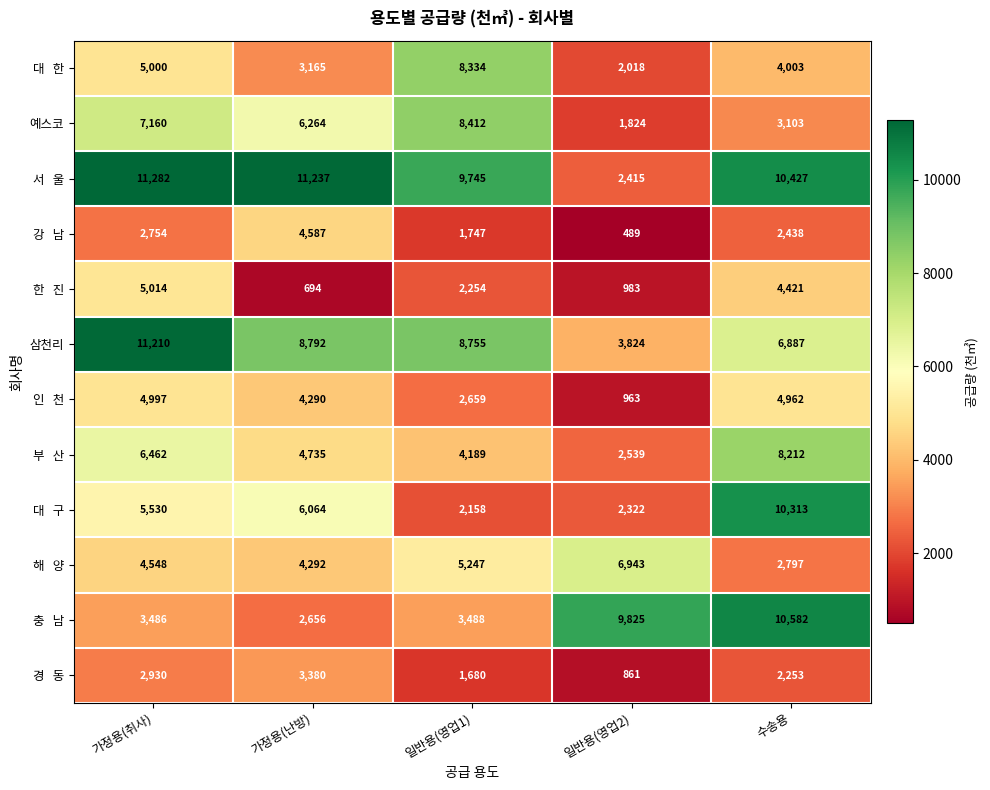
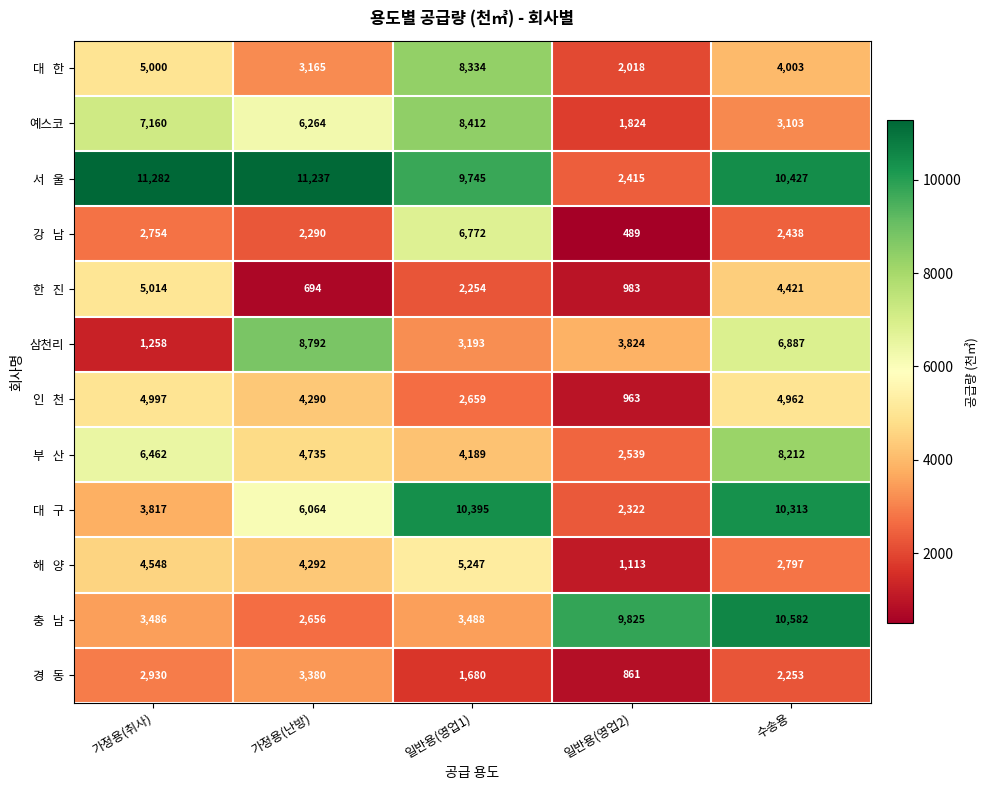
  {
    "대 한": {
      "가정용(취사)": "5,000",
      "가정용(난방)": "3,165",
      "일반용(영업1)": "8,334",
      "일반용(영업2)": "2,018",
      "수송용": "4,003"
    },
    "예스코": {
      "가정용(취사)": "7,160",
      "가정용(난방)": "6,264",
      "일반용(영업1)": "8,412",
      "일반용(영업2)": "1,824",
      "수송용": "3,103"
    },
    "서 울": {
      "가정용(취사)": "11,282",
      "가정용(난방)": "11,237",
      "일반용(영업1)": "9,745",
      "일반용(영업2)": "2,415",
      "수송용": "10,427"
    },
    "강 남": {
      "가정용(취사)": "2,754",
-     "가정용(난방)": "4,587",
-     "일반용(영업1)": "1,747",
+     "가정용(난방)": "2,290",
+     "일반용(영업1)": "6,772",
      "일반용(영업2)": "489",
      "수송용": "2,438"
    },
    "한 진": {
      "가정용(취사)": "5,014",
      "가정용(난방)": "694",
      "일반용(영업1)": "2,254",
      "일반용(영업2)": "983",
      "수송용": "4,421"
    },
    "삼천리": {
-     "가정용(취사)": "11,210",
+     "가정용(취사)": "1,258",
      "가정용(난방)": "8,792",
-     "일반용(영업1)": "8,755",
+     "일반용(영업1)": "3,193",
      "일반용(영업2)": "3,824",
      "수송용": "6,887"
    },
    "인 천": {
      "가정용(취사)": "4,997",
      "가정용(난방)": "4,290",
      "일반용(영업1)": "2,659",
      "일반용(영업2)": "963",
      "수송용": "4,962"
    },
    "부 산": {
      "가정용(취사)": "6,462",
      "가정용(난방)": "4,735",
      "일반용(영업1)": "4,189",
      "일반용(영업2)": "2,539",
      "수송용": "8,212"
    },
    "대 구": {
-     "가정용(취사)": "5,530",
+     "가정용(취사)": "3,817",
      "가정용(난방)": "6,064",
-     "일반용(영업1)": "2,158",
+     "일반용(영업1)": "10,395",
      "일반용(영업2)": "2,322",
      "수송용": "10,313"
    },
    "해 양": {
      "가정용(취사)": "4,548",
      "가정용(난방)": "4,292",
      "일반용(영업1)": "5,247",
-     "일반용(영업2)": "6,943",
+     "일반용(영업2)": "1,113",
      "수송용": "2,797"
    },
    "충 남": {
      "가정용(취사)": "3,486",
      "가정용(난방)": "2,656",
      "일반용(영업1)": "3,488",
      "일반용(영업2)": "9,825",
      "수송용": "10,582"
    },
    "경 동": {
      "가정용(취사)": "2,930",
      "가정용(난방)": "3,380",
      "일반용(영업1)": "1,680",
      "일반용(영업2)": "861",
      "수송용": "2,253"
    }
  }
